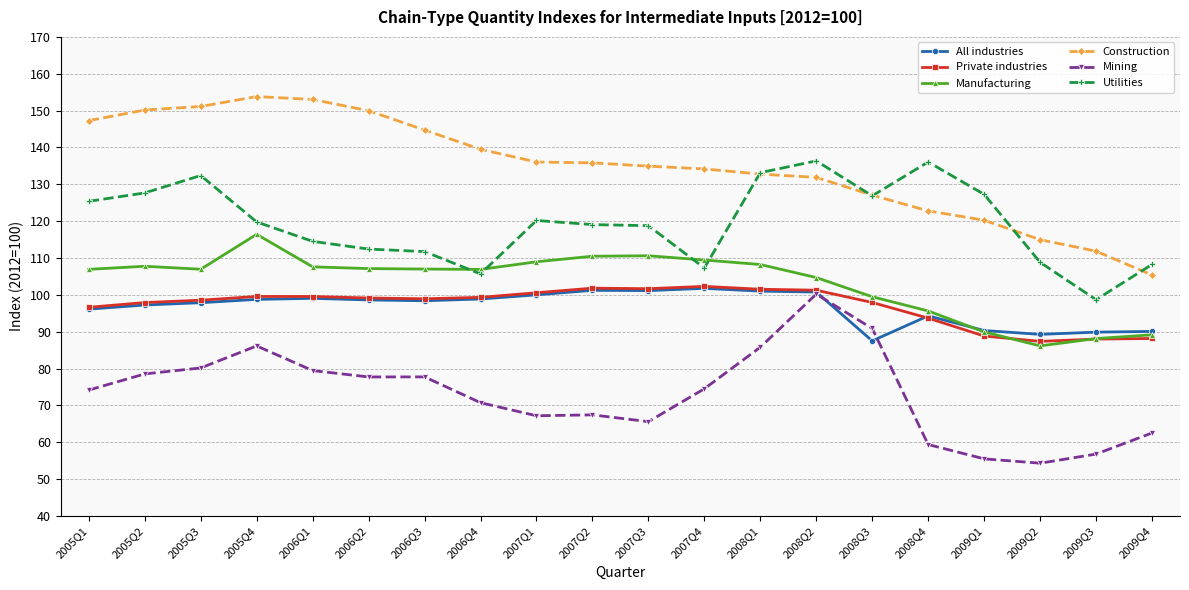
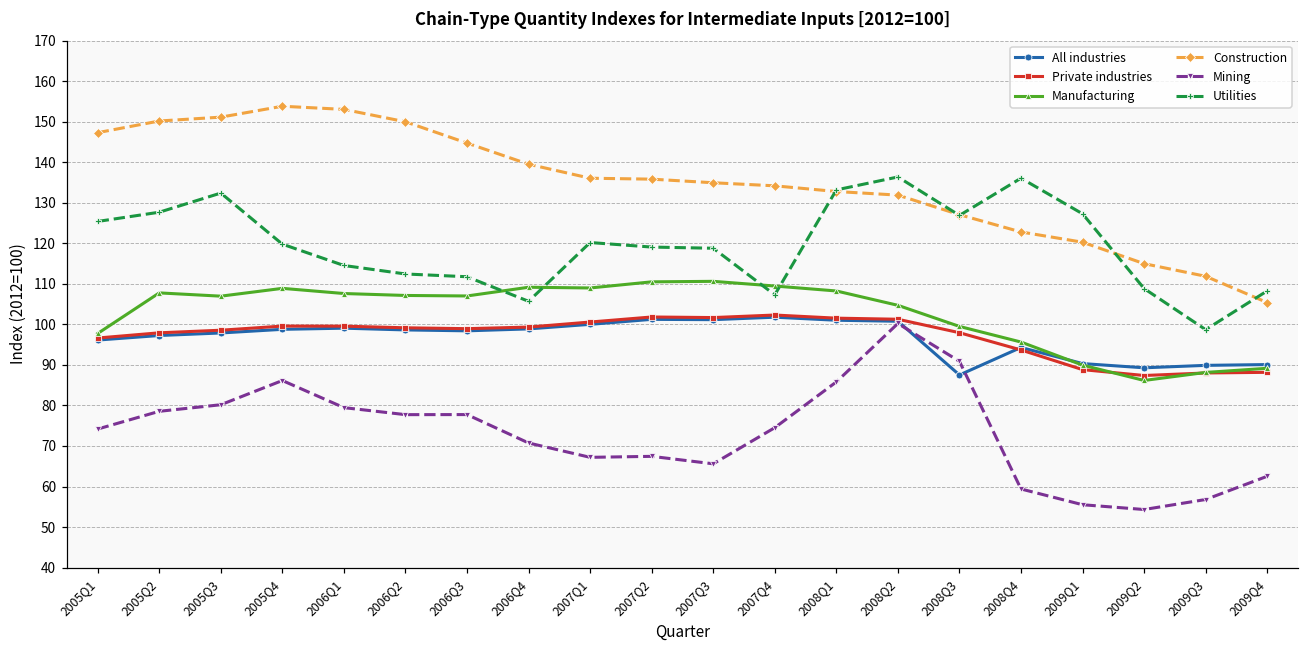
  {
    "All industries": {
      "2005Q4": 99,
      "2008Q3": 88,
      "2009Q2": 89,
      "2009Q3": 90,
      "2009Q4": 90
    },
    "Private industries": {
      "2005Q4": 100,
      "2008Q3": 98,
      "2009Q1": 89,
      "2009Q2": 87,
      "2009Q4": 88
    },
    "Manufacturing": {
-     "2005Q1": 107,
+     "2005Q1": 98,
      "2005Q2": 108,
      "2005Q3": 107,
-     "2005Q4": 116,
+     "2005Q4": 109,
      "2006Q1": 108,
      "2006Q2": 107,
      "2006Q3": 107,
-     "2006Q4": 107,
+     "2006Q4": 109,
      "2007Q1": 109,
      "2007Q2": 110,
      "2007Q3": 111,
      "2007Q4": 109,
      "2008Q1": 108,
      "2008Q2": 105,
      "2008Q3": 99,
      "2008Q4": 96,
      "2009Q2": 86,
      "2009Q4": 89
    },
    "Construction": {
      "2005Q1": 147,
      "2005Q2": 150,
      "2005Q3": 151,
      "2005Q4": 154,
      "2006Q1": 153,
      "2006Q2": 150,
      "2006Q3": 145,
      "2006Q4": 139,
      "2007Q1": 136,
      "2007Q2": 136,
      "2007Q3": 135,
      "2007Q4": 134,
      "2008Q2": 132,
      "2008Q4": 123,
      "2009Q1": 120,
      "2009Q2": 115,
      "2009Q3": 112,
      "2009Q4": 105
    },
    "Mining": {
      "2005Q1": 74,
      "2005Q2": 79,
      "2005Q3": 80,
      "2005Q4": 86,
      "2006Q1": 79,
      "2006Q2": 78,
      "2006Q3": 78,
      "2006Q4": 71,
      "2007Q1": 67,
      "2007Q2": 67,
      "2007Q3": 66,
      "2007Q4": 75,
      "2008Q1": 86,
      "2008Q3": 91,
      "2008Q4": 59,
      "2009Q1": 56,
      "2009Q2": 54,
      "2009Q3": 57,
      "2009Q4": 63
    },
    "Utilities": {
      "2005Q1": 125,
      "2005Q2": 128,
      "2005Q3": 132,
      "2005Q4": 120,
      "2006Q1": 115,
      "2006Q2": 112,
      "2006Q3": 112,
      "2006Q4": 106,
      "2007Q1": 120,
      "2007Q2": 119,
      "2007Q3": 119,
      "2007Q4": 107,
      "2008Q2": 136,
      "2008Q4": 136,
      "2009Q1": 127,
      "2009Q2": 109,
      "2009Q3": 99,
      "2009Q4": 108
    }
  }
